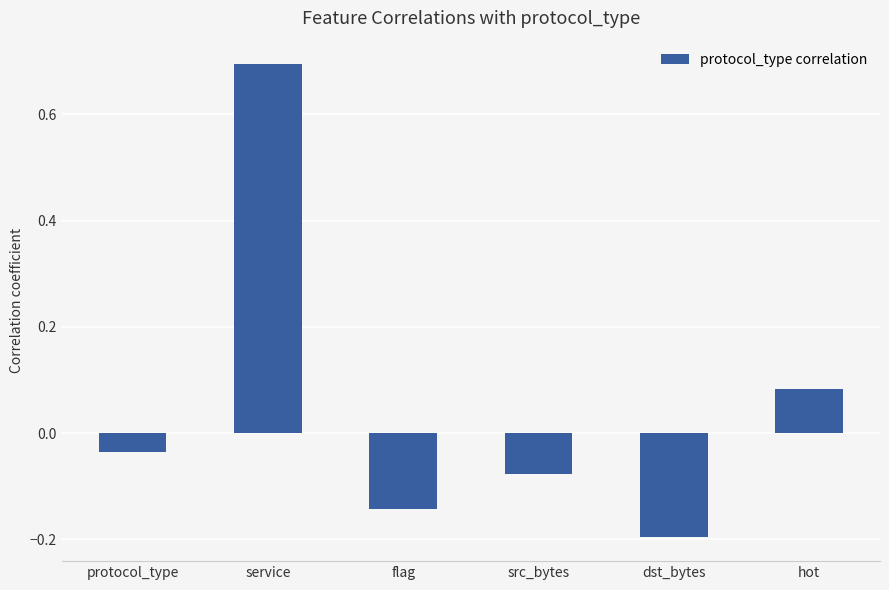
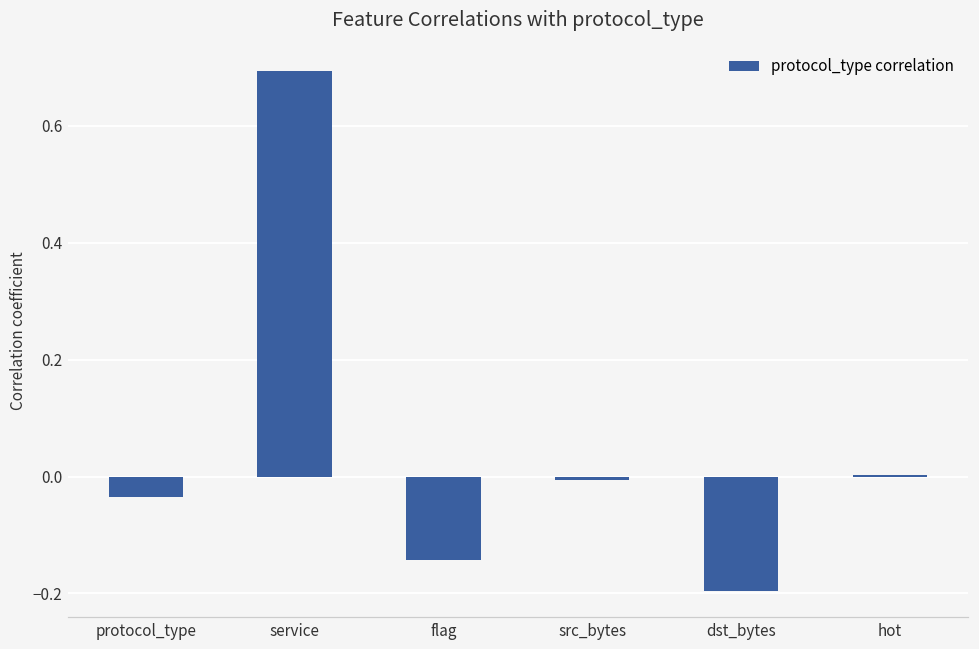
  {
    "protocol_type": -0.03,
    "service": 0.69,
    "flag": -0.14,
-   "src_bytes": -0.08,
+   "src_bytes": -0.01,
    "dst_bytes": -0.20,
-   "hot": 0.08
+   "hot": 0.00
  }
